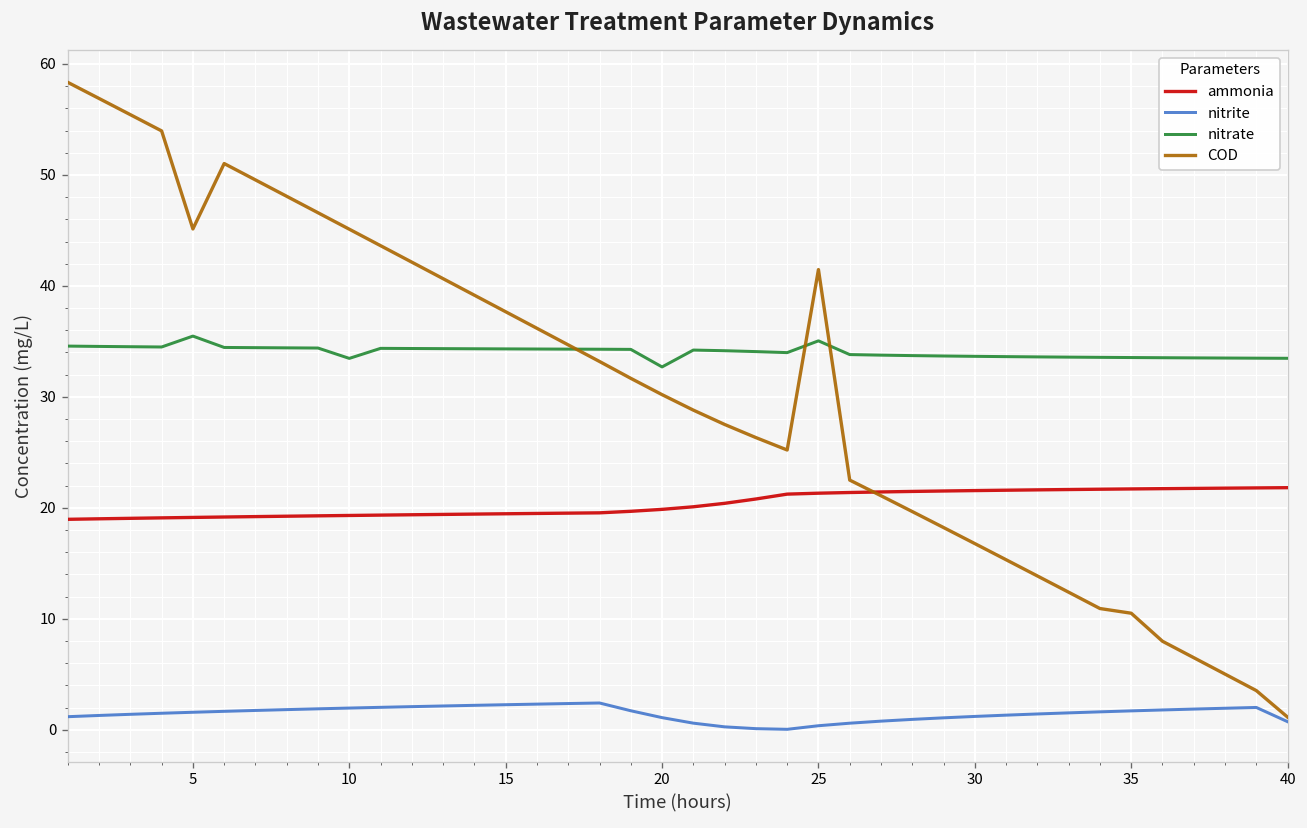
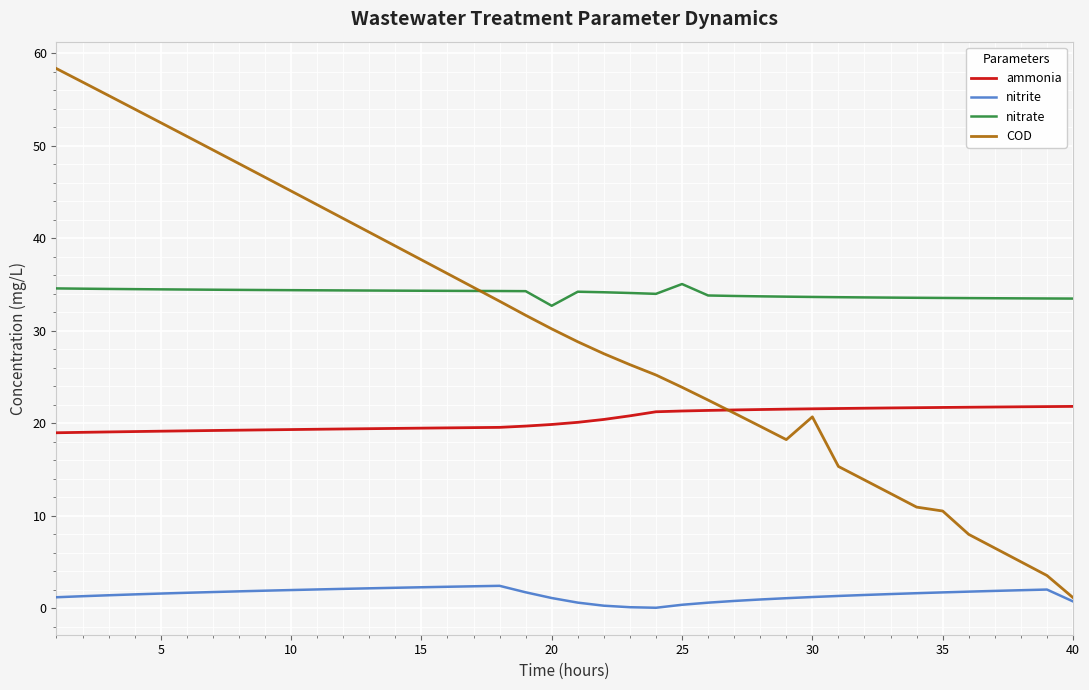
  {
    "ammonia": {
      "5": 19,
      "10": 19,
      "15": 19,
      "20": 20,
      "25": 21,
      "30": 22,
      "35": 22,
      "40": 22
    },
    "nitrite": {
      "5": 2,
      "10": 2,
      "15": 2,
      "20": 1,
      "25": 0,
      "30": 1,
      "35": 2,
      "40": 1
    },
    "nitrate": {
-     "5": 35,
-     "10": 33,
+     "5": 34,
+     "10": 34,
      "15": 34,
      "20": 33,
      "25": 35,
      "30": 34,
      "35": 34,
      "40": 33
    },
    "COD": {
-     "5": 45,
+     "5": 52,
      "10": 45,
      "15": 38,
      "20": 30,
-     "25": 41,
-     "30": 17,
+     "25": 24,
+     "30": 21,
      "35": 11,
      "40": 1
    }
  }
